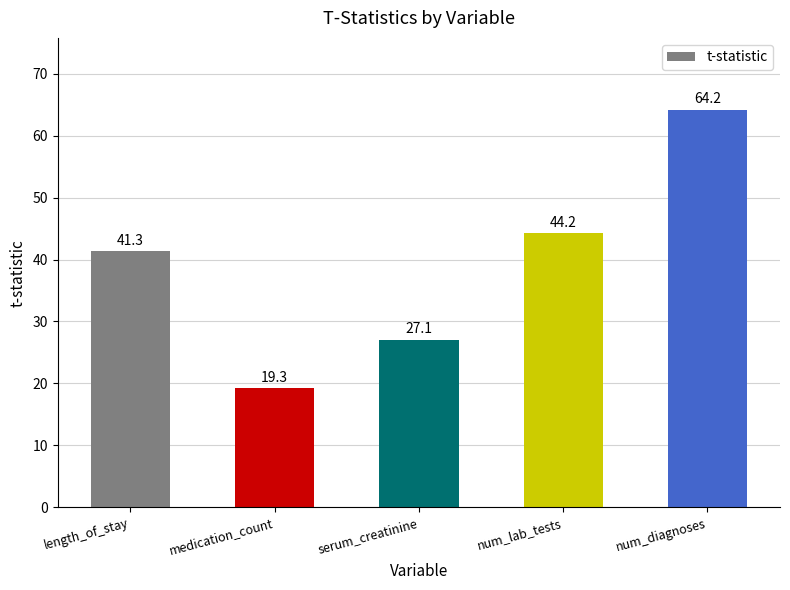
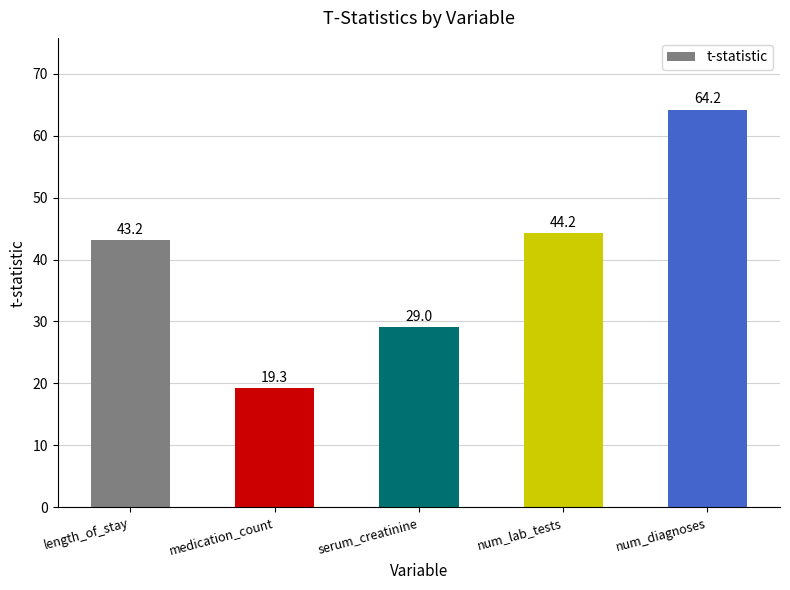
  {
-   "length_of_stay": 41.3,
+   "length_of_stay": 43.2,
    "medication_count": 19.3,
-   "serum_creatinine": 27.1,
+   "serum_creatinine": 29.0,
    "num_lab_tests": 44.2,
    "num_diagnoses": 64.2
  }
